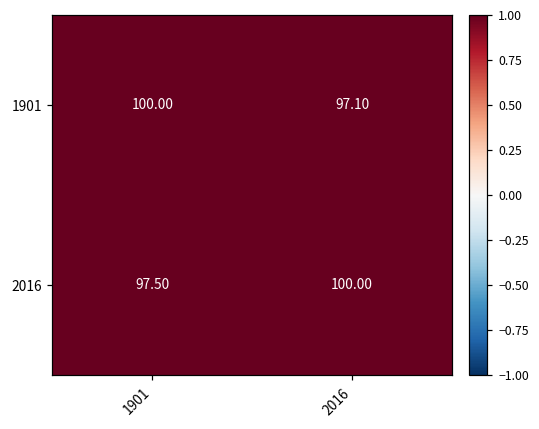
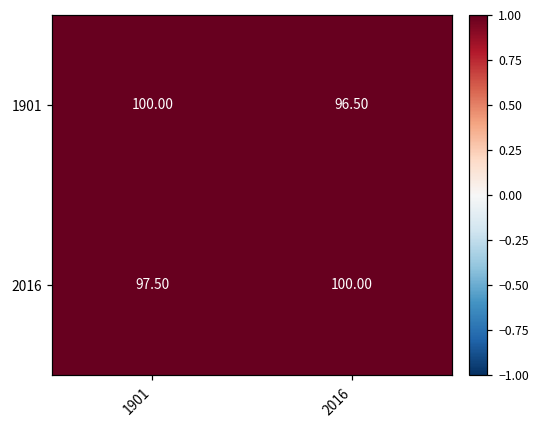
  {
    "1901": {
      "1901": 100.00,
-     "2016": 97.10
+     "2016": 96.50
    },
    "2016": {
      "1901": 97.50,
      "2016": 100.00
    }
  }
